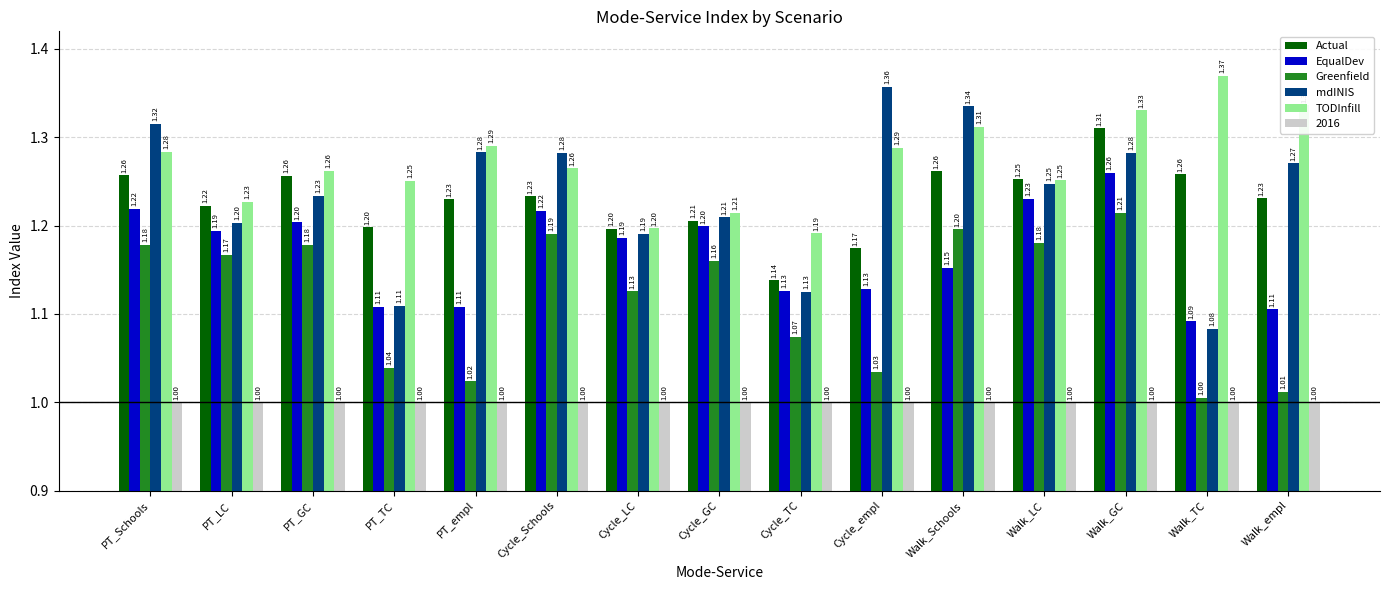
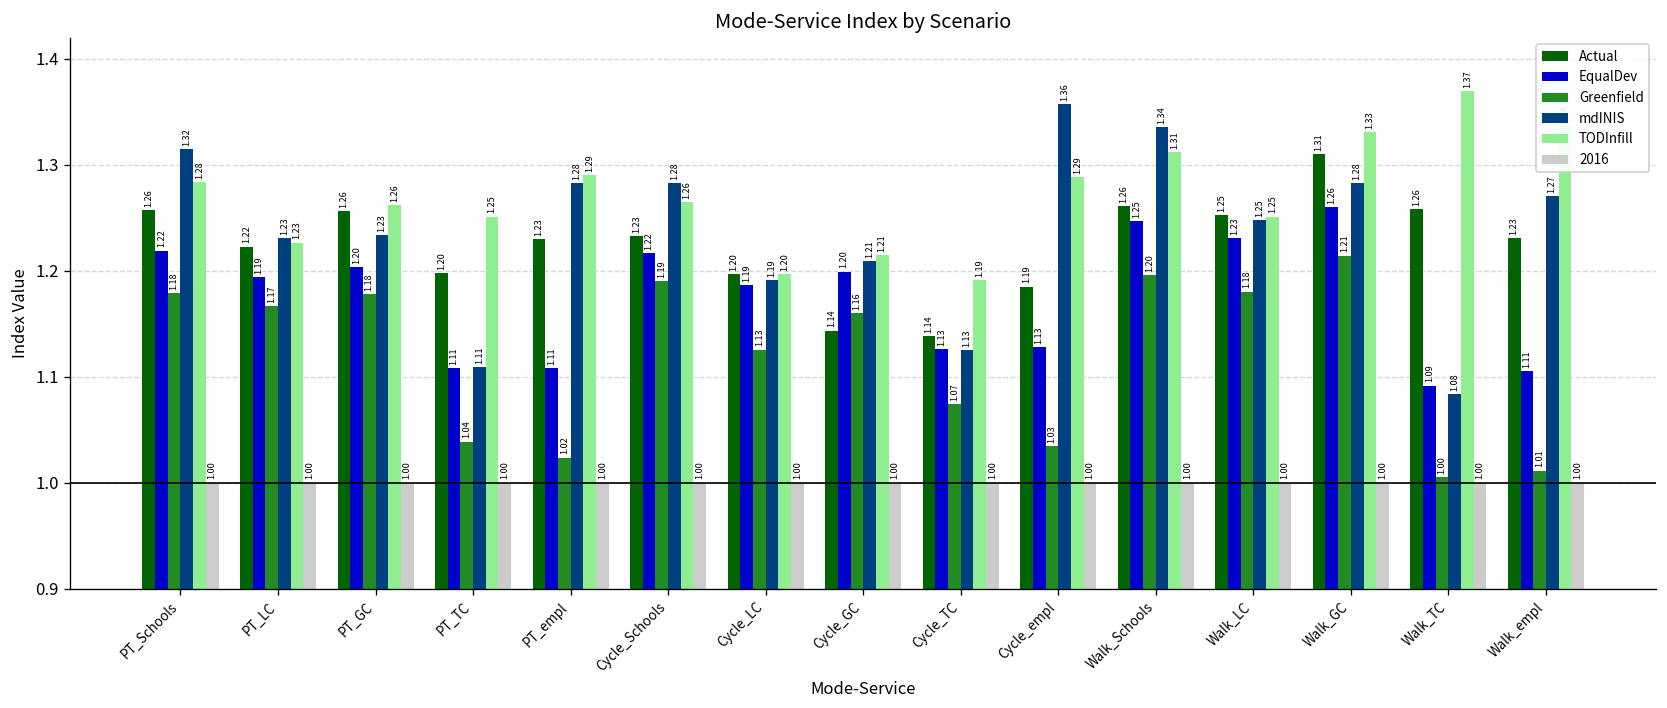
  {
    "Actual": {
      "PT_Schools": 1.26,
      "PT_LC": 1.22,
      "PT_GC": 1.26,
      "PT_TC": 1.20,
      "PT_empl": 1.23,
      "Cycle_Schools": 1.23,
      "Cycle_LC": 1.20,
-     "Cycle_GC": 1.21,
+     "Cycle_GC": 1.14,
      "Cycle_TC": 1.14,
-     "Cycle_empl": 1.17,
+     "Cycle_empl": 1.19,
      "Walk_Schools": 1.26,
      "Walk_LC": 1.25,
      "Walk_GC": 1.31,
      "Walk_TC": 1.26,
      "Walk_empl": 1.23
    },
    "EqualDev": {
      "PT_Schools": 1.22,
      "PT_LC": 1.19,
      "PT_GC": 1.20,
      "PT_TC": 1.11,
      "PT_empl": 1.11,
      "Cycle_Schools": 1.22,
      "Cycle_LC": 1.19,
      "Cycle_GC": 1.20,
      "Cycle_TC": 1.13,
      "Cycle_empl": 1.13,
-     "Walk_Schools": 1.15,
+     "Walk_Schools": 1.25,
      "Walk_LC": 1.23,
      "Walk_GC": 1.26,
      "Walk_TC": 1.09,
      "Walk_empl": 1.11
    },
    "Greenfield": {
      "PT_Schools": 1.18,
      "PT_LC": 1.17,
      "PT_GC": 1.18,
      "PT_TC": 1.04,
      "PT_empl": 1.02,
      "Cycle_Schools": 1.19,
      "Cycle_LC": 1.13,
      "Cycle_GC": 1.16,
      "Cycle_TC": 1.07,
      "Cycle_empl": 1.03,
      "Walk_Schools": 1.20,
      "Walk_LC": 1.18,
      "Walk_GC": 1.21,
      "Walk_TC": 1.00,
      "Walk_empl": 1.01
    },
    "mdINIS": {
      "PT_Schools": 1.32,
-     "PT_LC": 1.20,
+     "PT_LC": 1.23,
      "PT_GC": 1.23,
      "PT_TC": 1.11,
      "PT_empl": 1.28,
      "Cycle_Schools": 1.28,
      "Cycle_LC": 1.19,
      "Cycle_GC": 1.21,
      "Cycle_TC": 1.13,
      "Cycle_empl": 1.36,
      "Walk_Schools": 1.34,
      "Walk_LC": 1.25,
      "Walk_GC": 1.28,
      "Walk_TC": 1.08,
      "Walk_empl": 1.27
    },
    "TODInfill": {
      "PT_Schools": 1.28,
      "PT_LC": 1.23,
      "PT_GC": 1.26,
      "PT_TC": 1.25,
      "PT_empl": 1.29,
      "Cycle_Schools": 1.26,
      "Cycle_LC": 1.20,
      "Cycle_GC": 1.21,
      "Cycle_TC": 1.19,
      "Cycle_empl": 1.29,
      "Walk_Schools": 1.31,
      "Walk_LC": 1.25,
      "Walk_GC": 1.33,
      "Walk_TC": 1.37
    },
    "2016": {
      "PT_Schools": 1.00,
      "PT_LC": 1.00,
      "PT_GC": 1.00,
      "PT_TC": 1.00,
      "PT_empl": 1.00,
      "Cycle_Schools": 1.00,
      "Cycle_LC": 1.00,
      "Cycle_GC": 1.00,
      "Cycle_TC": 1.00,
      "Cycle_empl": 1.00,
      "Walk_Schools": 1.00,
      "Walk_LC": 1.00,
      "Walk_GC": 1.00,
      "Walk_TC": 1.00,
      "Walk_empl": 1.00
    }
  }
